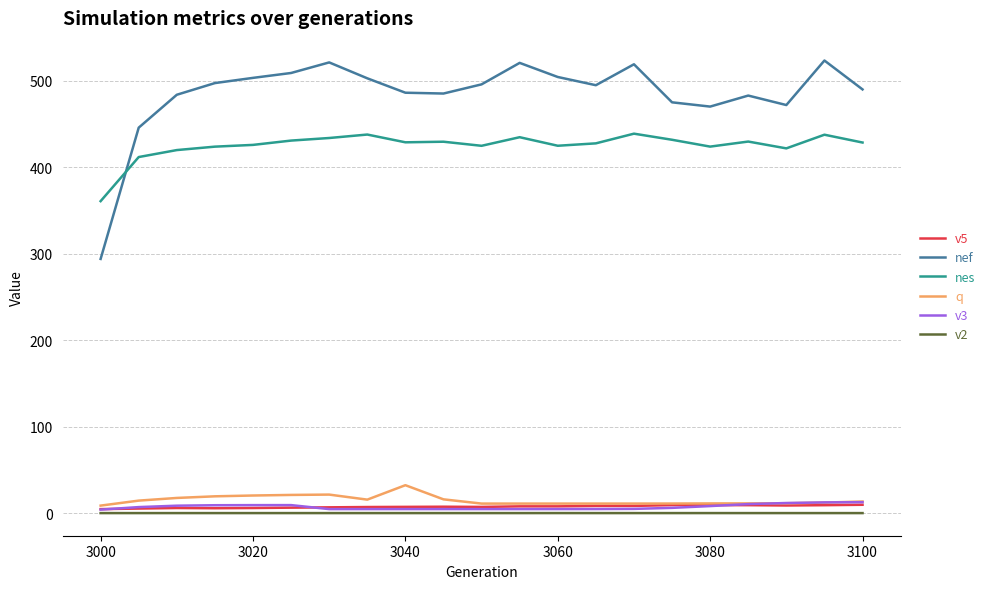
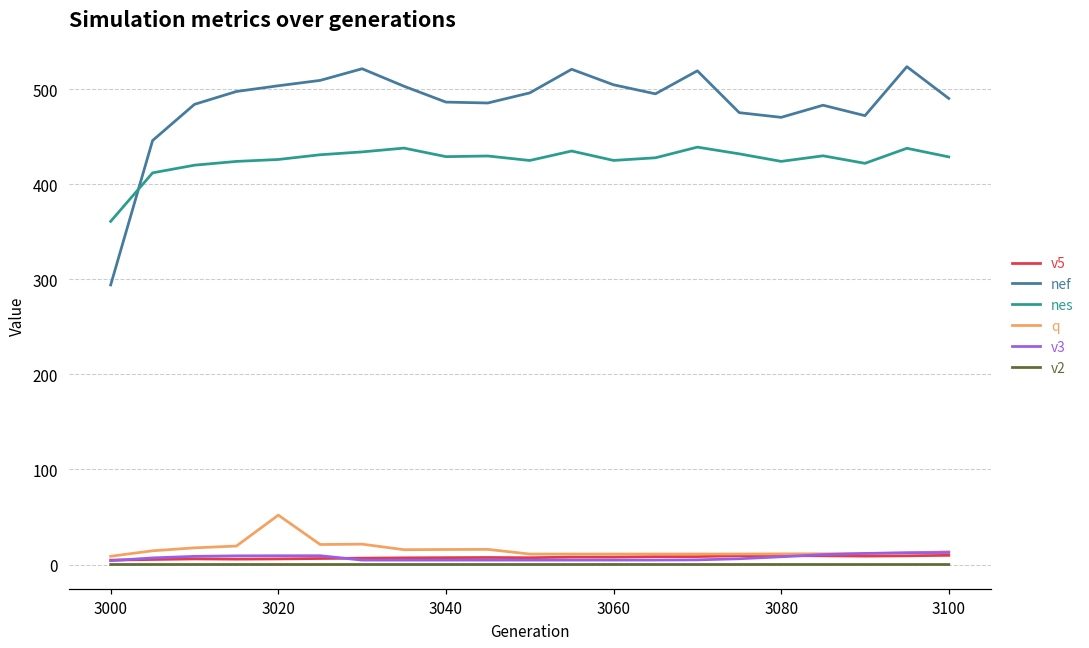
  {
    "v5": {
      "3020": 10,
      "3060": 10,
      "3100": 10
    },
    "q": {
      "3000": 10,
-     "3020": 20,
-     "3040": 30,
+     "3020": 50,
+     "3040": 20,
      "3060": 10
    },
    "v3": {
      "3020": 10,
      "3060": 0
    },
    "v2": {
      "3000": 0,
      "3020": 0,
      "3040": 0,
      "3060": 0,
      "3080": 0,
      "3100": 0
    }
  }
